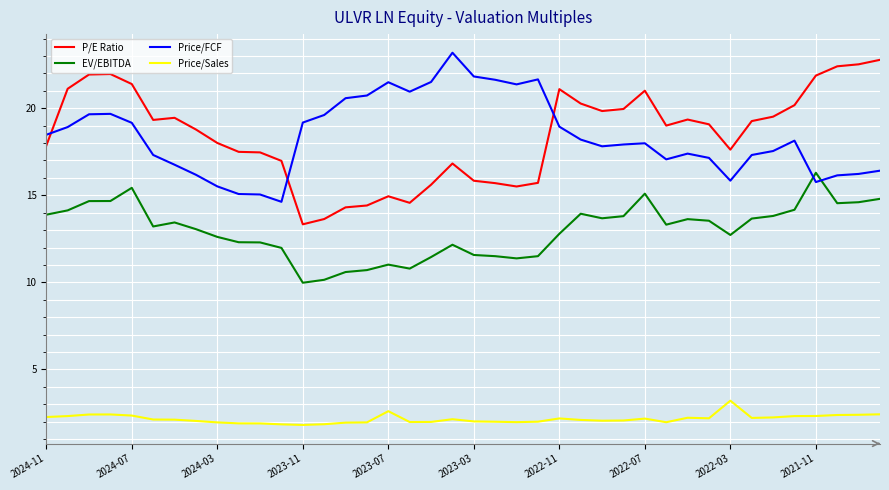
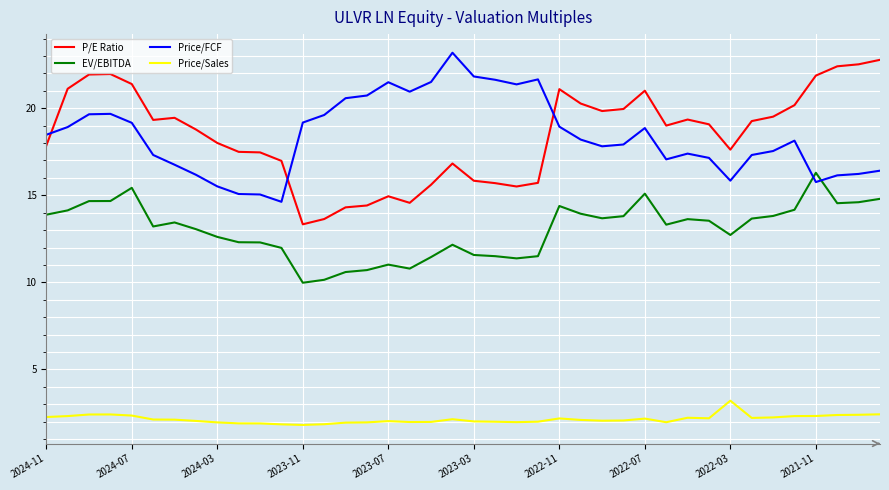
  {
    "P/E Ratio": {
      "2024-11": 17.9,
      "2024-07": 21.4,
      "2024-03": 18.0,
      "2023-11": 13.3,
      "2023-07": 14.9,
      "2023-03": 15.8,
      "2022-11": 21.1,
      "2022-07": 21.0,
      "2022-03": 17.6,
      "2021-11": 21.9
    },
    "EV/EBITDA": {
      "2024-11": 13.9,
      "2024-07": 15.4,
      "2024-03": 12.6,
      "2023-11": 10.0,
      "2023-07": 11.0,
      "2023-03": 11.6,
-     "2022-11": 12.8,
+     "2022-11": 14.4,
      "2022-07": 15.1,
      "2022-03": 12.7,
      "2021-11": 16.3
    },
    "Price/FCF": {
      "2024-11": 18.5,
      "2024-07": 19.2,
      "2024-03": 15.5,
      "2023-11": 19.2,
      "2023-07": 21.5,
      "2023-03": 21.8,
      "2022-11": 18.9,
-     "2022-07": 18.0,
+     "2022-07": 18.9,
      "2022-03": 15.8,
      "2021-11": 15.8
    },
    "Price/Sales": {
      "2024-11": 2.3,
      "2024-07": 2.4,
      "2024-03": 2.0,
      "2023-11": 1.8,
-     "2023-07": 2.6,
+     "2023-07": 2.0,
      "2023-03": 2.0,
      "2022-11": 2.2,
      "2022-07": 2.2,
      "2022-03": 3.2,
      "2021-11": 2.3
    }
  }
